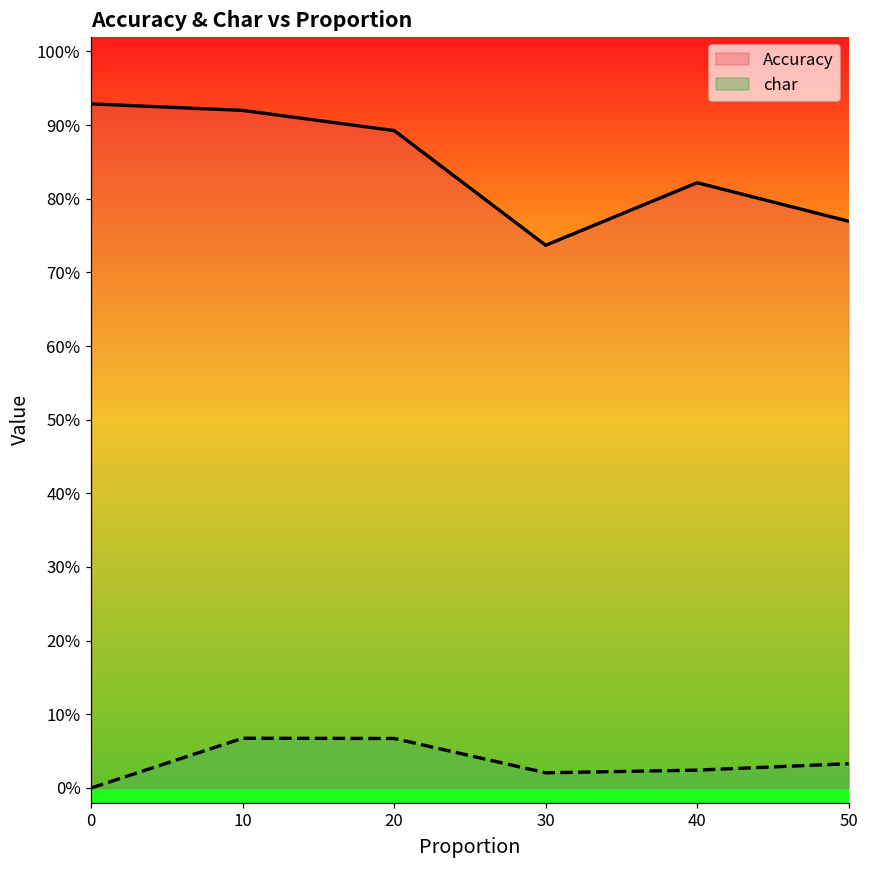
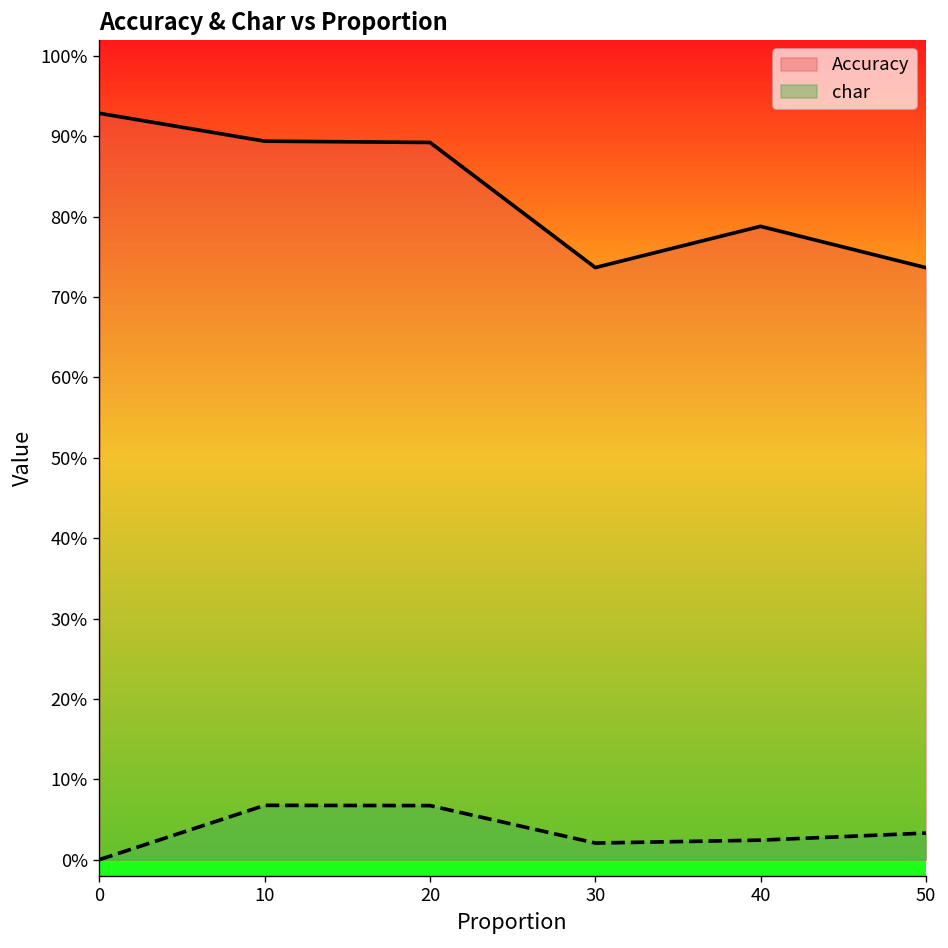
  {
    "Accuracy": {
      "0": "93%",
-     "10": "92%",
+     "10": "89%",
      "20": "89%",
      "30": "74%",
-     "40": "82%",
-     "50": "77%"
+     "40": "79%",
+     "50": "74%"
    },
    "char": {
      "0": "0%",
      "10": "7%",
      "20": "7%",
      "30": "2%",
      "40": "2%",
      "50": "3%"
    }
  }
